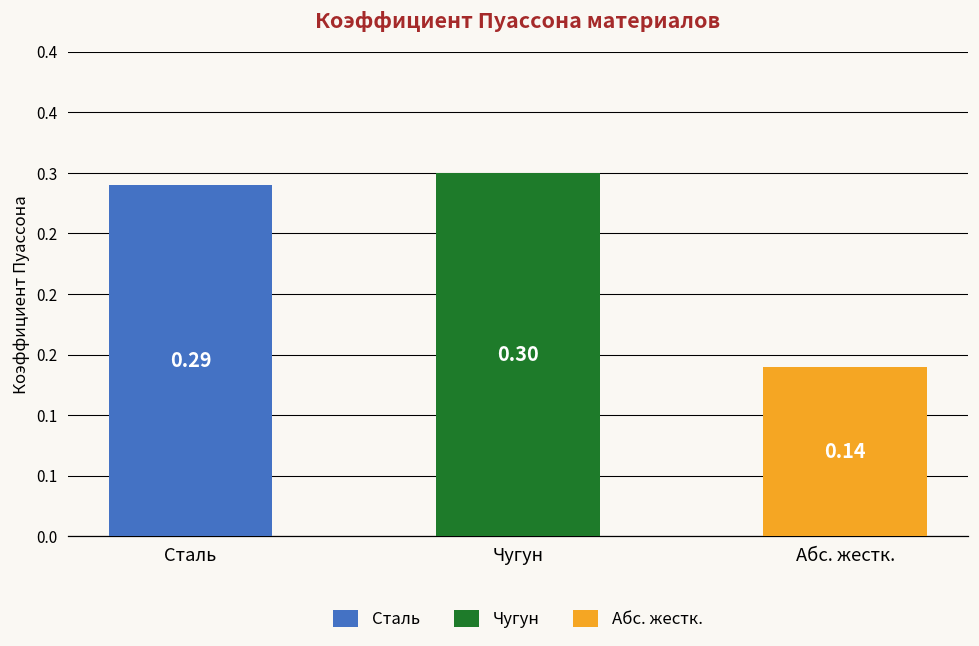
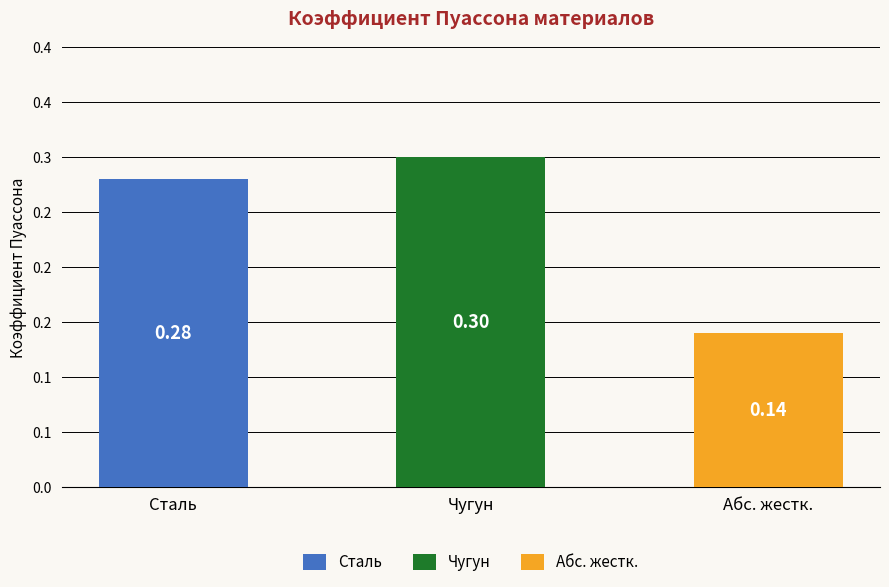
  {
-   "Сталь": 0.29,
+   "Сталь": 0.28,
    "Чугун": 0.30,
    "Абс. жестк.": 0.14
  }
